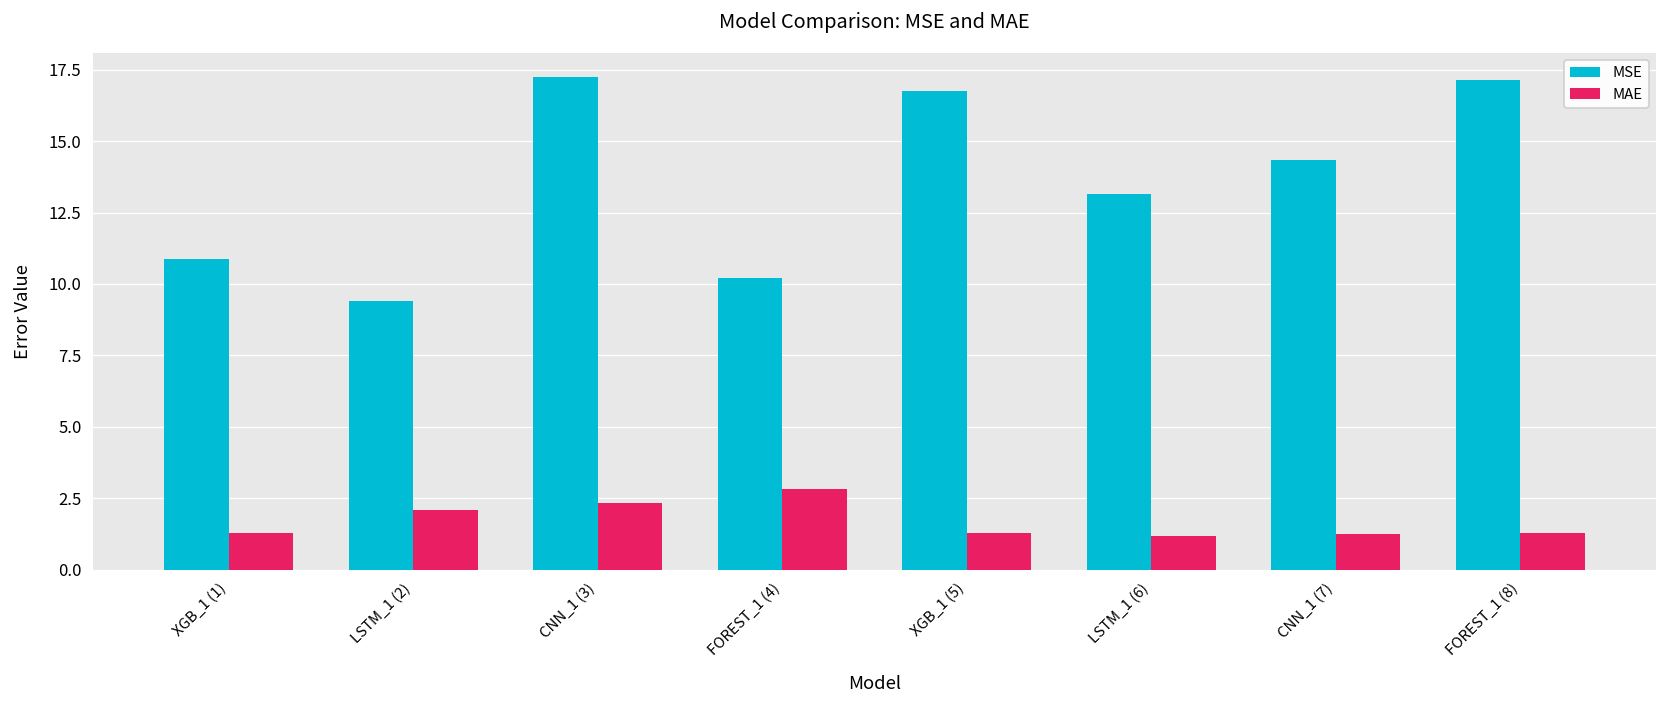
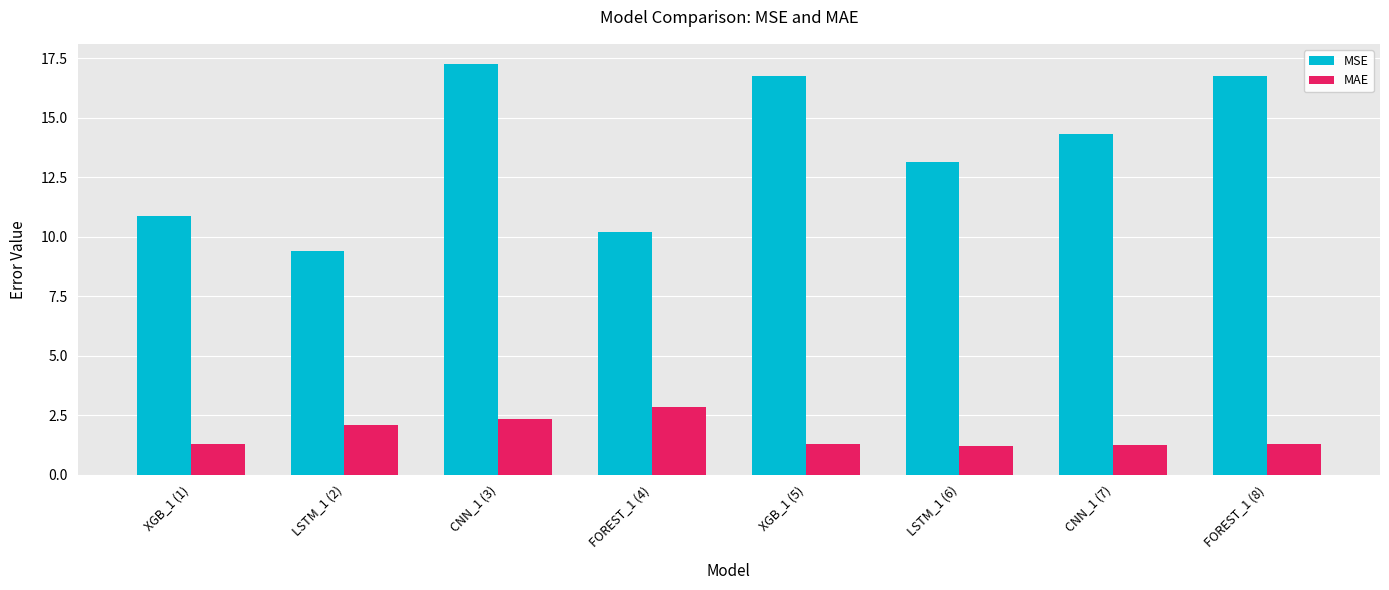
  {
    "MSE": {
      "XGB_1 (1)": 10.9,
      "LSTM_1 (2)": 9.4,
      "CNN_1 (3)": 17.2,
      "FOREST_1 (4)": 10.2,
      "XGB_1 (5)": 16.8,
      "LSTM_1 (6)": 13.2,
      "CNN_1 (7)": 14.3,
-     "FOREST_1 (8)": 17.2
+     "FOREST_1 (8)": 16.8
    },
    "MAE": {
      "XGB_1 (1)": 1.3,
      "LSTM_1 (2)": 2.1,
      "CNN_1 (3)": 2.3,
      "FOREST_1 (4)": 2.8,
      "XGB_1 (5)": 1.3,
      "LSTM_1 (6)": 1.2,
      "CNN_1 (7)": 1.2,
      "FOREST_1 (8)": 1.3
    }
  }
